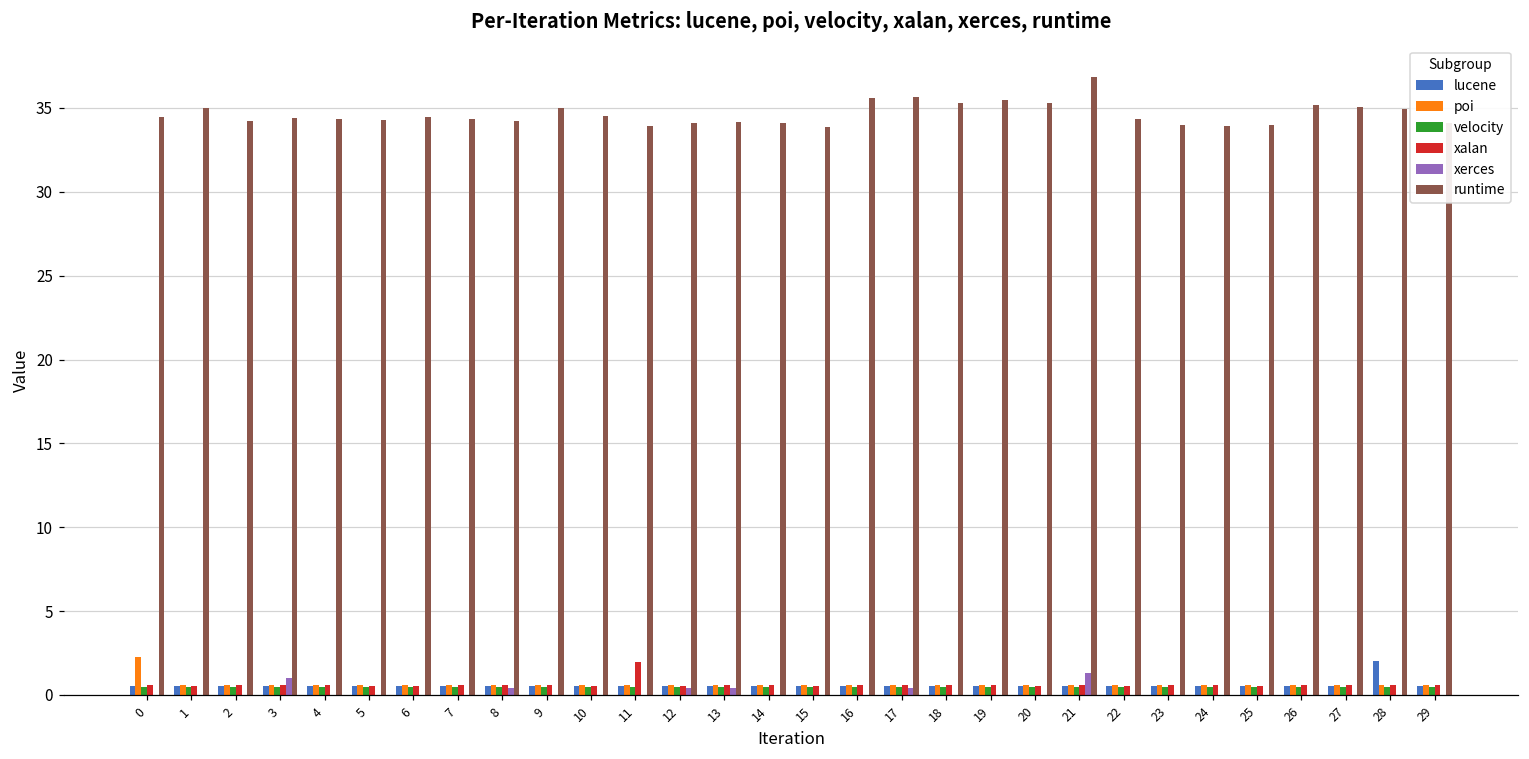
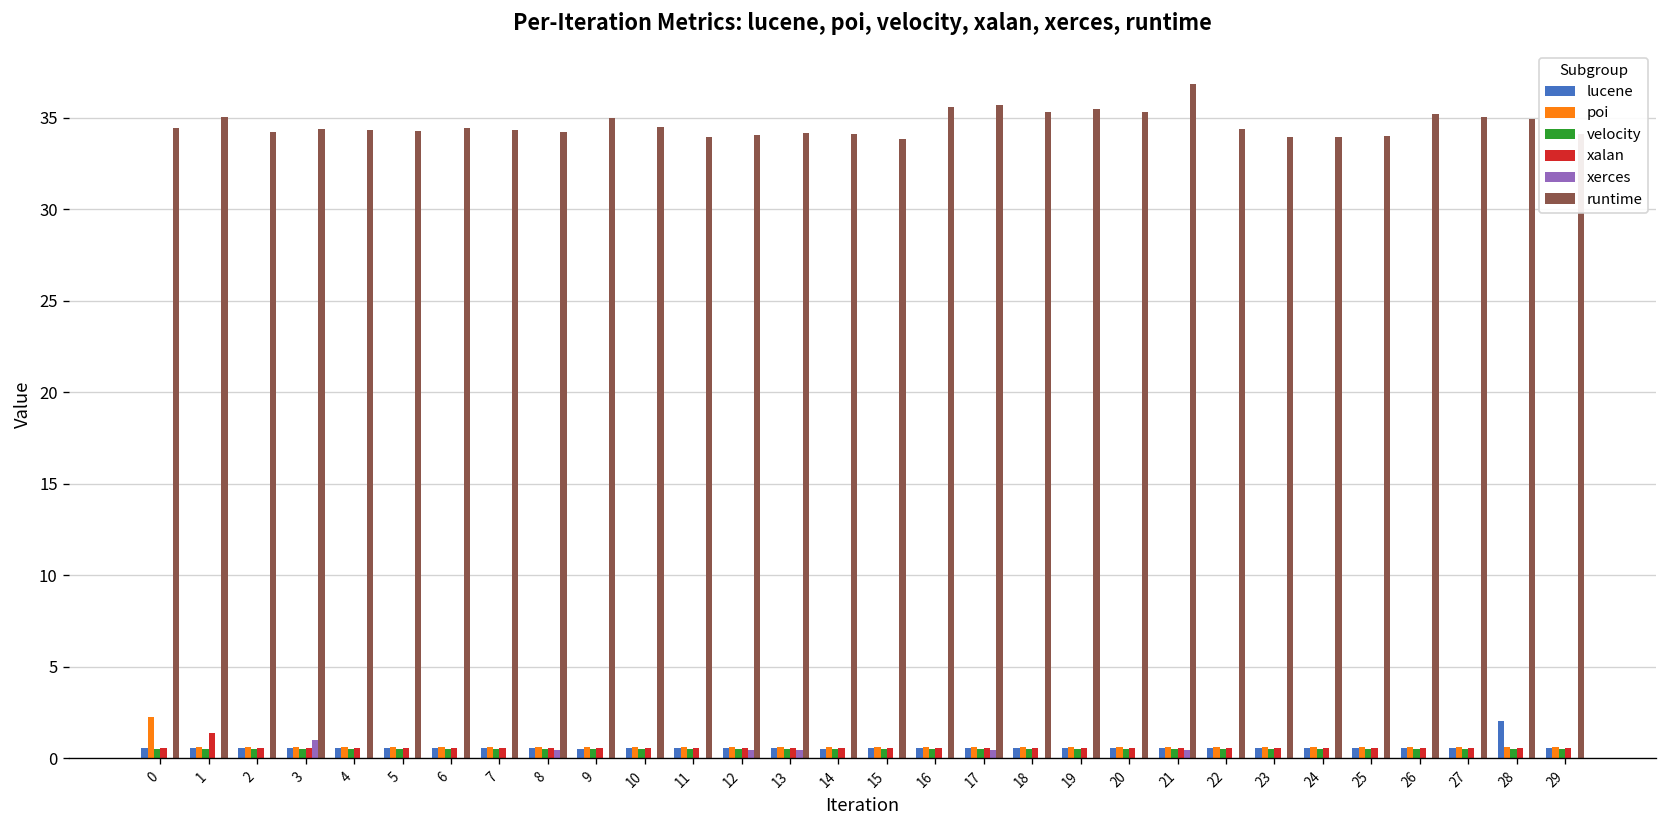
  {
    "lucene": {
      "0": 0.5,
      "1": 0.5,
      "2": 0.5,
      "3": 0.5,
      "4": 0.5,
      "5": 0.5,
      "6": 0.5,
      "7": 0.5,
      "8": 0.5,
      "9": 0.5,
      "10": 0.5,
      "11": 0.5,
      "12": 0.5,
      "13": 0.5,
      "14": 0.5,
      "15": 0.5,
      "16": 0.5,
      "17": 0.5,
      "18": 0.5,
      "19": 0.5,
      "20": 0.5,
      "21": 0.5,
      "22": 0.5,
      "23": 0.5,
      "24": 0.5,
      "25": 0.5,
      "26": 0.5,
      "27": 0.5,
      "28": 2.0,
      "29": 0.5
    },
    "poi": {
      "0": 2.2,
      "1": 0.6,
      "2": 0.6,
      "3": 0.6,
      "4": 0.6,
      "5": 0.6,
      "6": 0.6,
      "7": 0.6,
      "8": 0.6,
      "9": 0.6,
      "10": 0.6,
      "11": 0.6,
      "12": 0.6,
      "13": 0.6,
      "14": 0.6,
      "15": 0.6,
      "16": 0.6,
      "17": 0.6,
      "18": 0.6,
      "19": 0.6,
      "20": 0.6,
      "21": 0.6,
      "22": 0.6,
      "23": 0.6,
      "24": 0.6,
      "25": 0.6,
      "26": 0.6,
      "27": 0.6,
      "28": 0.6,
      "29": 0.6
    },
    "velocity": {
      "0": 0.5,
      "1": 0.5,
      "2": 0.5,
      "3": 0.5,
      "4": 0.5,
      "5": 0.5,
      "6": 0.5,
      "7": 0.5,
      "8": 0.5,
      "9": 0.5,
      "10": 0.5,
      "11": 0.5,
      "12": 0.5,
      "13": 0.5,
      "14": 0.5,
      "15": 0.5,
      "16": 0.5,
      "17": 0.5,
      "18": 0.5,
      "19": 0.5,
      "20": 0.5,
      "21": 0.5,
      "22": 0.5,
      "23": 0.5,
      "24": 0.5,
      "25": 0.5,
      "26": 0.5,
      "27": 0.5,
      "28": 0.5,
      "29": 0.5
    },
    "xalan": {
      "0": 0.6,
-     "1": 0.6,
+     "1": 1.4,
      "2": 0.6,
      "3": 0.6,
      "4": 0.6,
      "5": 0.6,
      "6": 0.6,
      "7": 0.6,
      "8": 0.6,
      "9": 0.6,
      "10": 0.6,
-     "11": 1.9,
+     "11": 0.6,
      "12": 0.6,
      "13": 0.6,
      "14": 0.6,
      "15": 0.6,
      "16": 0.6,
      "17": 0.6,
      "18": 0.6,
      "19": 0.6,
      "20": 0.6,
      "21": 0.6,
      "22": 0.6,
      "23": 0.6,
      "24": 0.6,
      "25": 0.6,
      "26": 0.6,
      "27": 0.6,
      "28": 0.6,
      "29": 0.6
    },
    "xerces": {
      "0": 0.0,
      "1": 0.0,
      "2": 0.0,
      "3": 1.0,
      "4": 0.0,
      "5": 0.0,
      "6": 0.0,
      "7": 0.0,
      "8": 0.4,
      "9": 0.0,
      "10": 0.0,
      "11": 0.0,
      "12": 0.4,
      "13": 0.4,
      "14": 0.0,
      "15": 0.0,
      "16": 0.0,
      "17": 0.4,
      "18": 0.0,
      "19": 0.0,
      "20": 0.0,
-     "21": 1.3,
+     "21": 0.4,
      "22": 0.0,
      "23": 0.0,
      "24": 0.0,
      "25": 0.0,
      "26": 0.0,
      "27": 0.0,
      "28": 0.0,
      "29": 0.0
    },
    "runtime": {
      "0": 34.4,
      "1": 35.0,
      "2": 34.2,
      "3": 34.4,
      "4": 34.3,
      "5": 34.3,
      "6": 34.4,
      "7": 34.3,
      "8": 34.2,
      "9": 35.0,
      "10": 34.5,
      "11": 33.9,
      "12": 34.1,
      "13": 34.2,
      "14": 34.1,
      "15": 33.8,
      "16": 35.6,
      "17": 35.7,
      "18": 35.3,
      "19": 35.5,
      "20": 35.3,
      "21": 36.9,
      "22": 34.4,
      "23": 34.0,
      "24": 33.9,
      "25": 34.0,
      "26": 35.2,
      "27": 35.0,
      "28": 34.9
    }
  }
